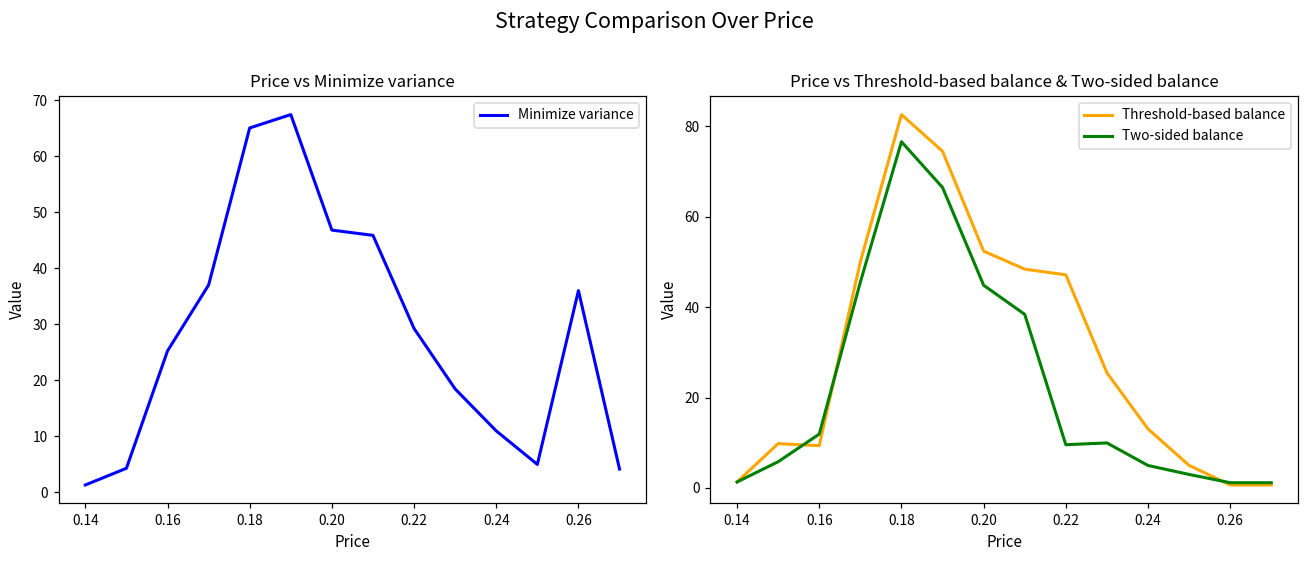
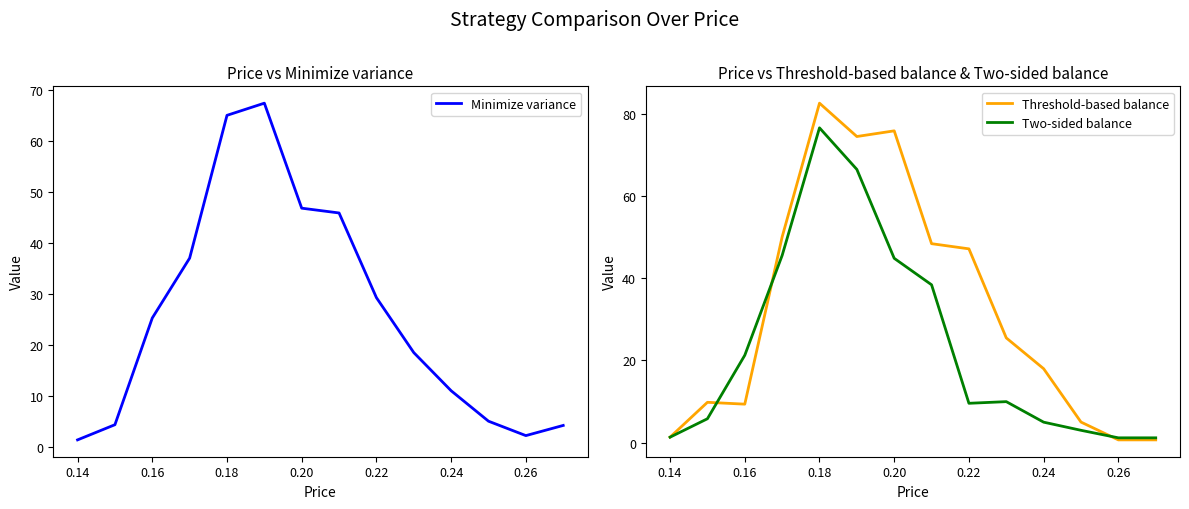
  {
    "Price vs Minimize variance": {
      "0.14": 1,
      "0.16": 25,
      "0.18": 65,
      "0.20": 47,
      "0.22": 29,
      "0.24": 11,
-     "0.26": 36
+     "0.26": 2
    },
    "Price vs Threshold-based balance & Two-sided balance": {
      "Threshold-based balance": {
        "0.16": 9,
        "0.18": 83,
-       "0.20": 52,
+       "0.20": 76,
        "0.22": 47,
-       "0.24": 13
+       "0.24": 18
      },
      "Two-sided balance": {
-       "0.16": 12,
+       "0.16": 21,
        "0.18": 77,
        "0.20": 45,
        "0.22": 10,
        "0.24": 5
      }
    }
  }
